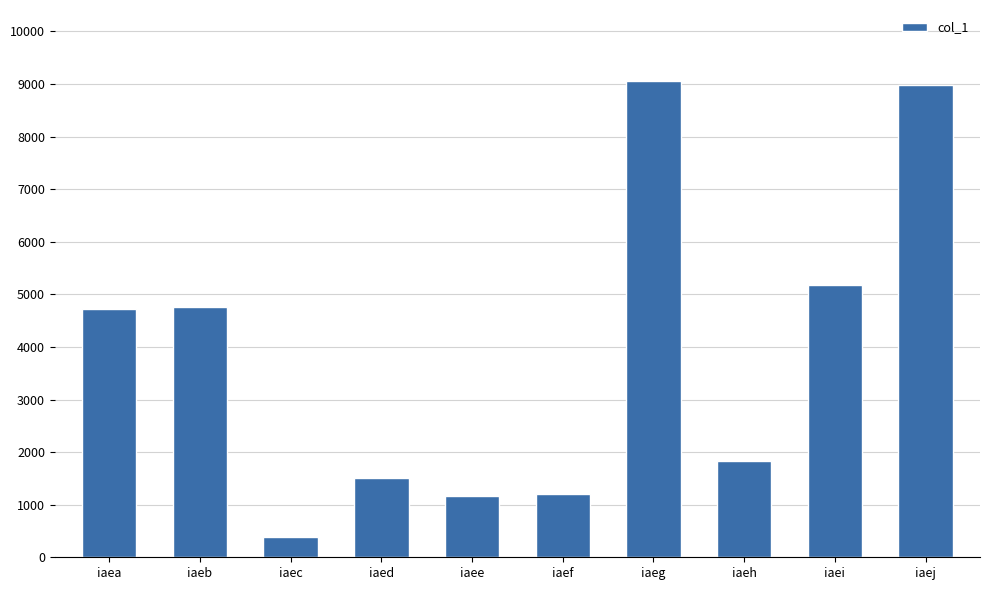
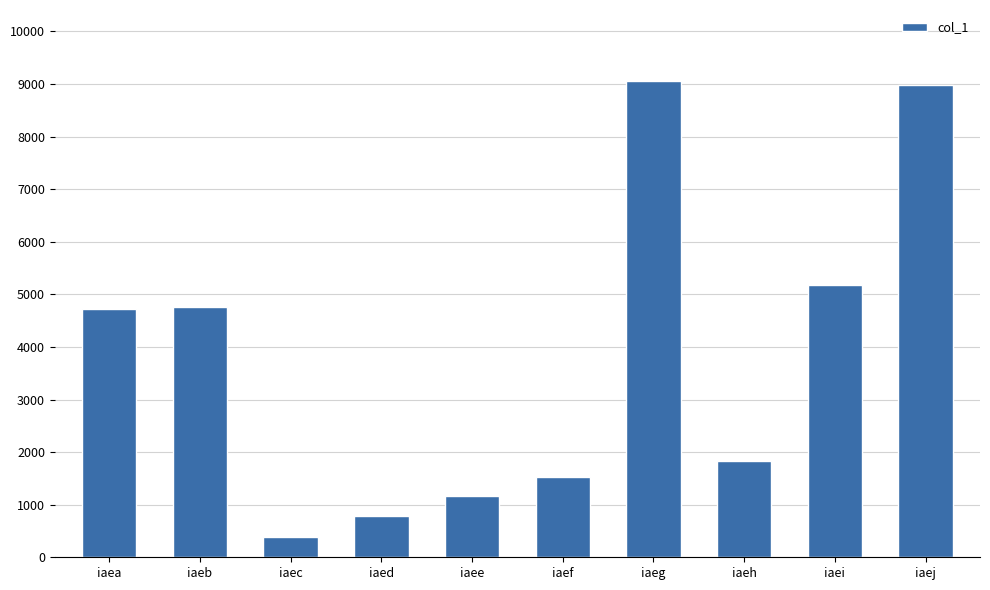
  {
    "iaea": 4700,
    "iaeb": 4800,
    "iaec": 400,
-   "iaed": 1500,
+   "iaed": 800,
    "iaee": 1200,
-   "iaef": 1200,
+   "iaef": 1500,
    "iaeg": 9000,
    "iaeh": 1800,
    "iaei": 5200,
    "iaej": 9000
  }
